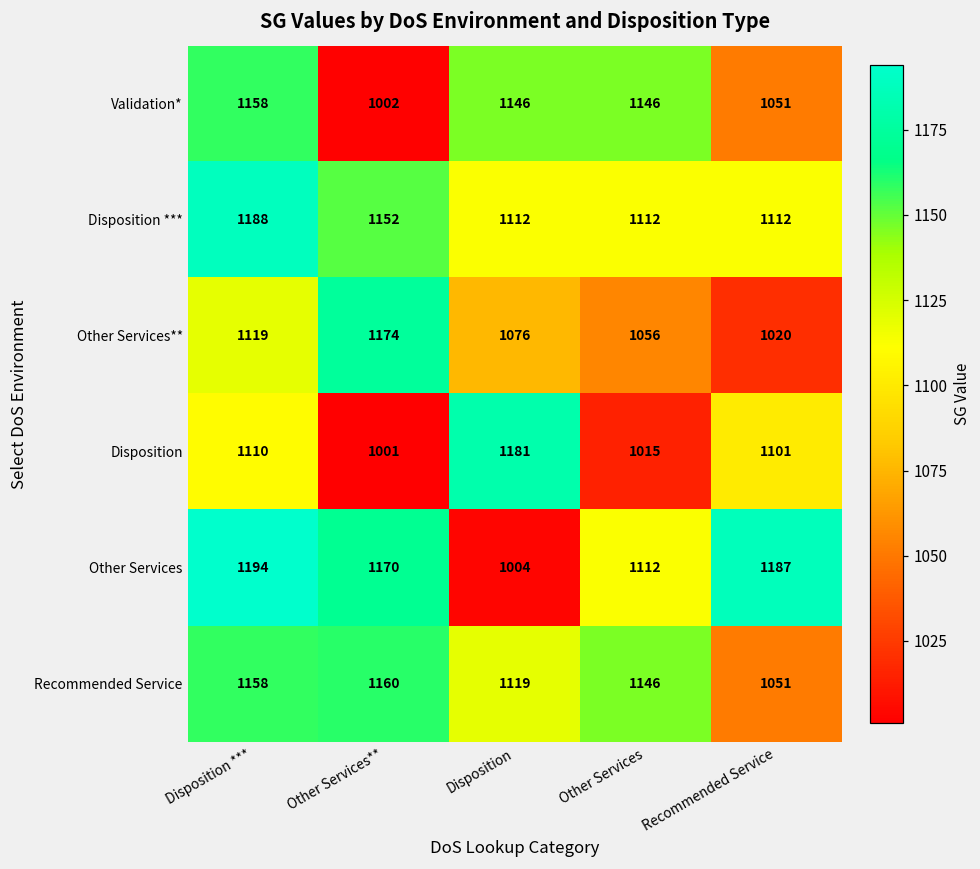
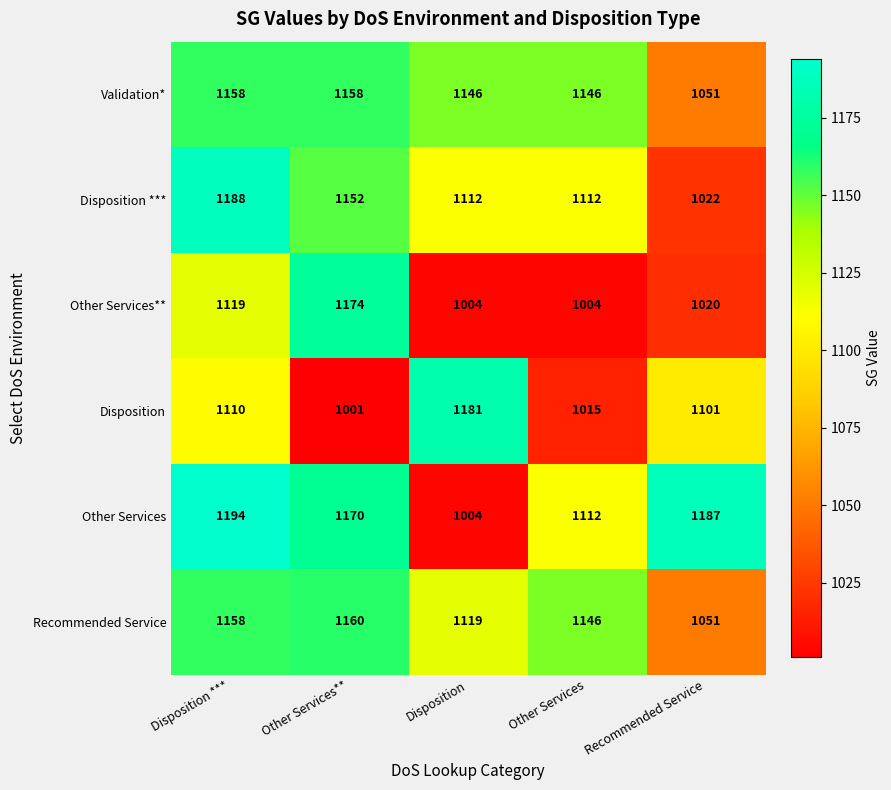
  {
    "Validation*": {
      "Disposition ***": 1158,
-     "Other Services**": 1002,
+     "Other Services**": 1158,
      "Disposition": 1146,
      "Other Services": 1146,
      "Recommended Service": 1051
    },
    "Disposition ***": {
      "Disposition ***": 1188,
      "Other Services**": 1152,
      "Disposition": 1112,
      "Other Services": 1112,
-     "Recommended Service": 1112
+     "Recommended Service": 1022
    },
    "Other Services**": {
      "Disposition ***": 1119,
      "Other Services**": 1174,
-     "Disposition": 1076,
-     "Other Services": 1056,
+     "Disposition": 1004,
+     "Other Services": 1004,
      "Recommended Service": 1020
    },
    "Disposition": {
      "Disposition ***": 1110,
      "Other Services**": 1001,
      "Disposition": 1181,
      "Other Services": 1015,
      "Recommended Service": 1101
    },
    "Other Services": {
      "Disposition ***": 1194,
      "Other Services**": 1170,
      "Disposition": 1004,
      "Other Services": 1112,
      "Recommended Service": 1187
    },
    "Recommended Service": {
      "Disposition ***": 1158,
      "Other Services**": 1160,
      "Disposition": 1119,
      "Other Services": 1146,
      "Recommended Service": 1051
    }
  }
